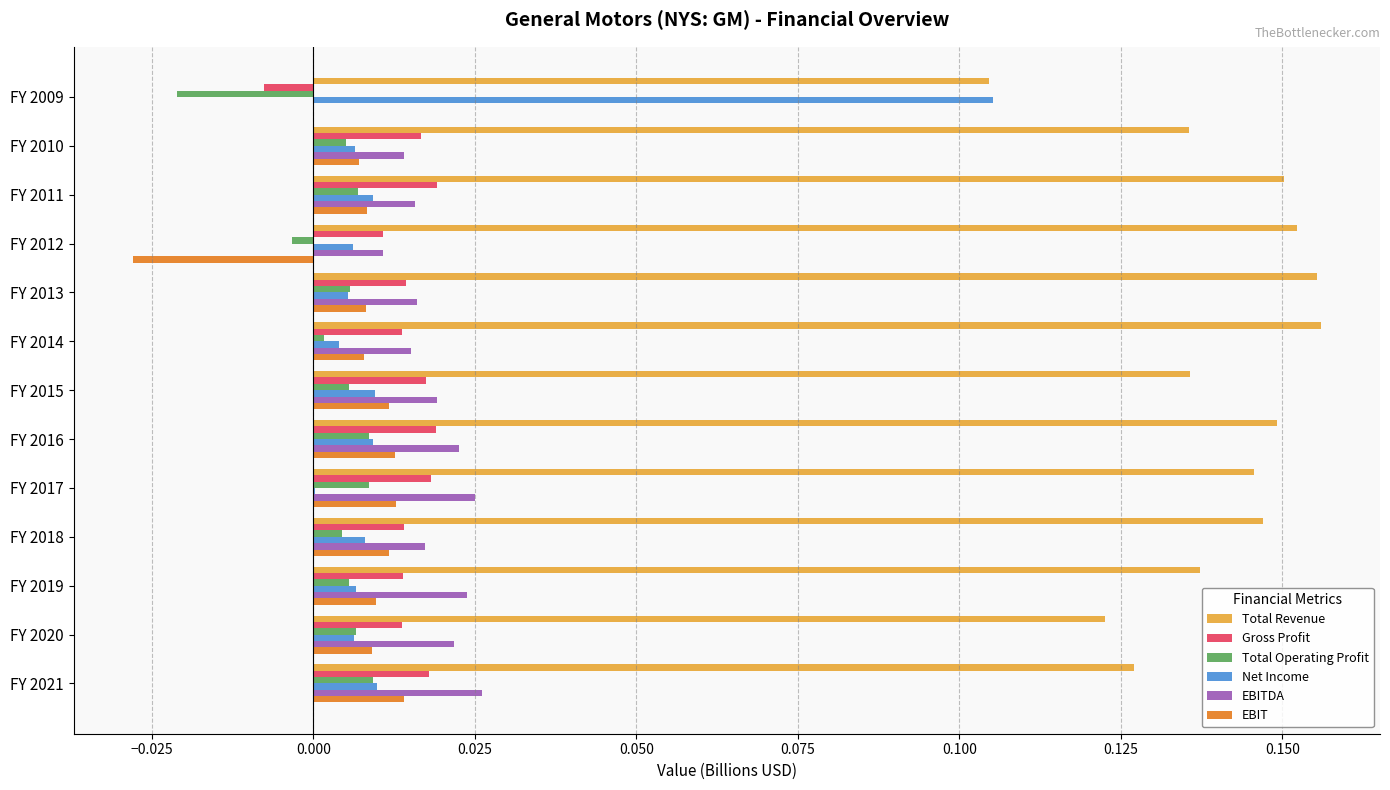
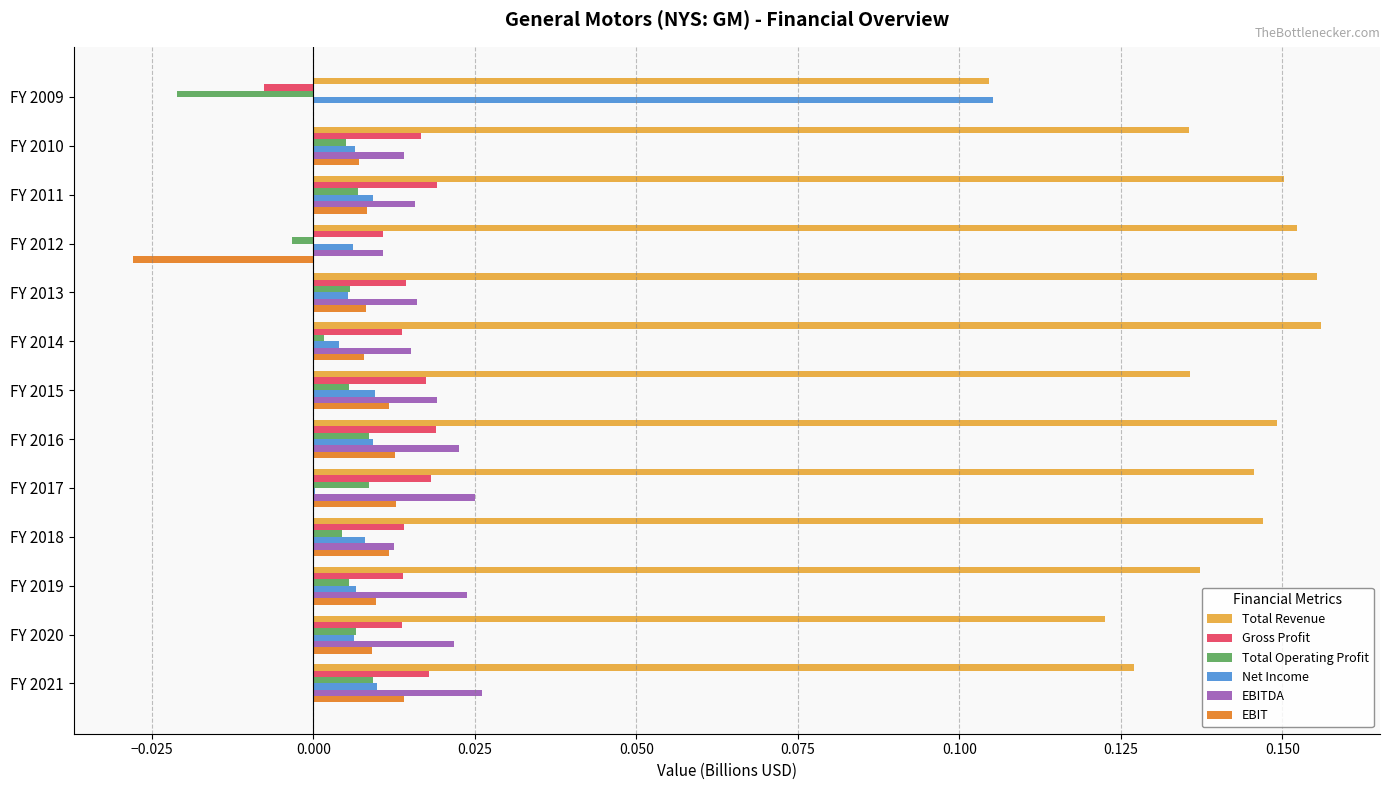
  {
    "Gross Profit": {
      "FY 2009": -0.008,
      "FY 2010": 0.017,
      "FY 2011": 0.019,
      "FY 2012": 0.011,
      "FY 2013": 0.014,
      "FY 2014": 0.014,
      "FY 2015": 0.017,
      "FY 2016": 0.019,
      "FY 2017": 0.018,
      "FY 2018": 0.014,
      "FY 2019": 0.014,
      "FY 2020": 0.014,
      "FY 2021": 0.018
    },
    "Total Operating Profit": {
      "FY 2009": -0.021,
      "FY 2010": 0.005,
      "FY 2011": 0.007,
      "FY 2012": -0.003,
      "FY 2013": 0.006,
      "FY 2014": 0.002,
      "FY 2015": 0.006,
      "FY 2016": 0.009,
      "FY 2017": 0.009,
      "FY 2018": 0.004,
      "FY 2019": 0.005,
      "FY 2020": 0.007,
      "FY 2021": 0.009
    },
    "Net Income": {
      "FY 2009": 0.105,
      "FY 2010": 0.007,
      "FY 2011": 0.009,
      "FY 2012": 0.006,
      "FY 2013": 0.005,
      "FY 2014": 0.004,
      "FY 2015": 0.010,
      "FY 2016": 0.009,
      "FY 2018": 0.008,
      "FY 2019": 0.007,
      "FY 2020": 0.006,
      "FY 2021": 0.010
    },
    "EBITDA": {
      "FY 2009": 0.000,
      "FY 2010": 0.014,
      "FY 2011": 0.016,
      "FY 2012": 0.011,
      "FY 2013": 0.016,
      "FY 2014": 0.015,
      "FY 2015": 0.019,
      "FY 2016": 0.023,
      "FY 2017": 0.025,
-     "FY 2018": 0.017,
+     "FY 2018": 0.013,
      "FY 2019": 0.024,
      "FY 2020": 0.022,
      "FY 2021": 0.026
    }
  }
